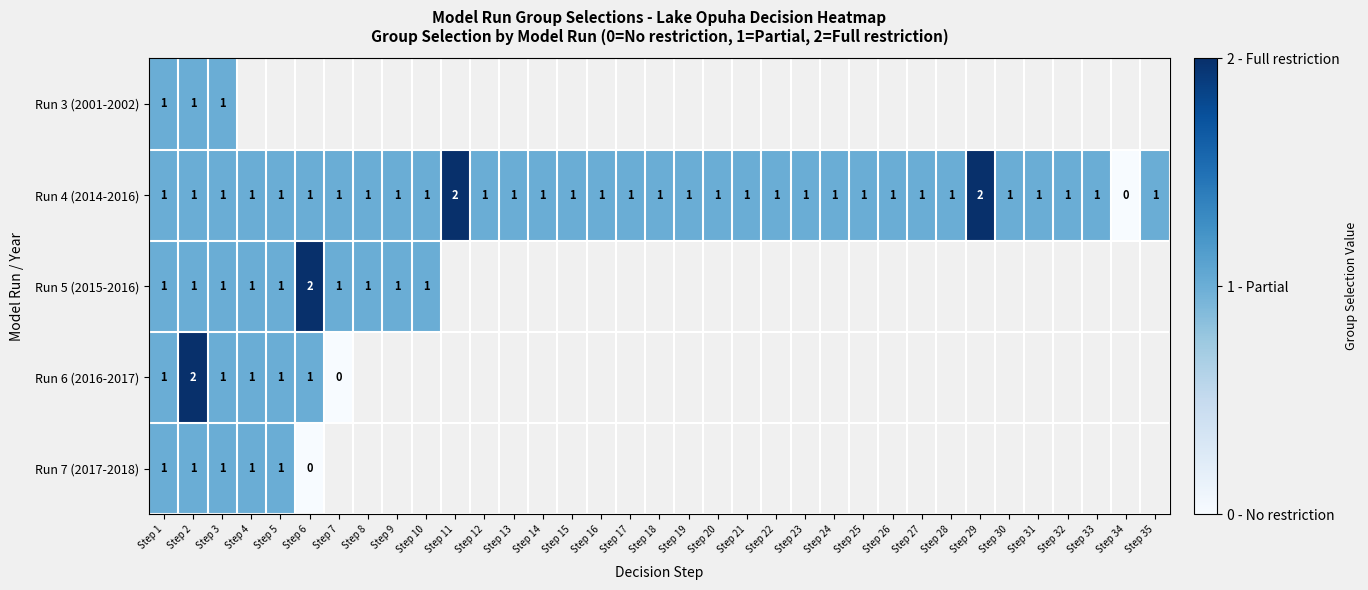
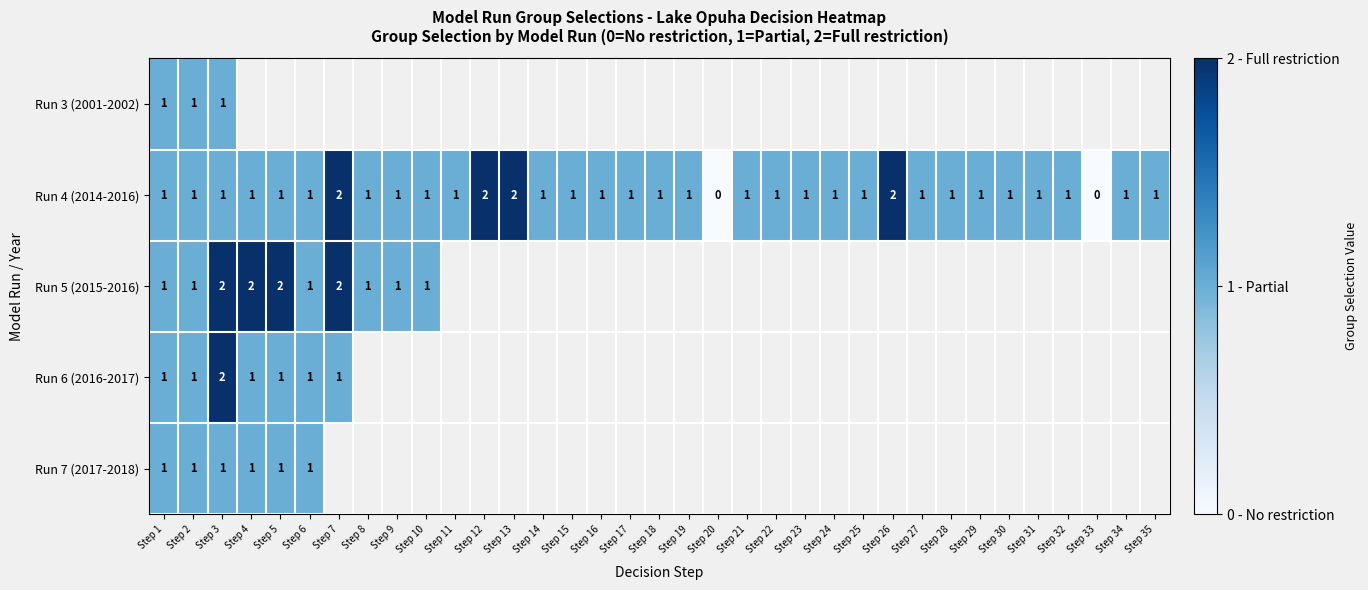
  {
    "Run 3 (2001-2002)": {
      "Step 1": 1,
      "Step 2": 1,
      "Step 3": 1
    },
    "Run 4 (2014-2016)": {
      "Step 1": 1,
      "Step 2": 1,
      "Step 3": 1,
      "Step 4": 1,
      "Step 5": 1,
      "Step 6": 1,
-     "Step 7": 1,
+     "Step 7": 2,
      "Step 8": 1,
      "Step 9": 1,
      "Step 10": 1,
-     "Step 11": 2,
-     "Step 12": 1,
-     "Step 13": 1,
+     "Step 11": 1,
+     "Step 12": 2,
+     "Step 13": 2,
      "Step 14": 1,
      "Step 15": 1,
      "Step 16": 1,
      "Step 17": 1,
      "Step 18": 1,
      "Step 19": 1,
-     "Step 20": 1,
+     "Step 20": 0,
      "Step 21": 1,
      "Step 22": 1,
      "Step 23": 1,
      "Step 24": 1,
      "Step 25": 1,
-     "Step 26": 1,
+     "Step 26": 2,
      "Step 27": 1,
      "Step 28": 1,
-     "Step 29": 2,
+     "Step 29": 1,
      "Step 30": 1,
      "Step 31": 1,
      "Step 32": 1,
-     "Step 33": 1,
-     "Step 34": 0,
+     "Step 33": 0,
+     "Step 34": 1,
      "Step 35": 1
    },
    "Run 5 (2015-2016)": {
      "Step 1": 1,
      "Step 2": 1,
-     "Step 3": 1,
-     "Step 4": 1,
-     "Step 5": 1,
-     "Step 6": 2,
-     "Step 7": 1,
+     "Step 3": 2,
+     "Step 4": 2,
+     "Step 5": 2,
+     "Step 6": 1,
+     "Step 7": 2,
      "Step 8": 1,
      "Step 9": 1,
      "Step 10": 1
    },
    "Run 6 (2016-2017)": {
      "Step 1": 1,
-     "Step 2": 2,
-     "Step 3": 1,
+     "Step 2": 1,
+     "Step 3": 2,
      "Step 4": 1,
      "Step 5": 1,
      "Step 6": 1,
-     "Step 7": 0
+     "Step 7": 1
    },
    "Run 7 (2017-2018)": {
      "Step 1": 1,
      "Step 2": 1,
      "Step 3": 1,
      "Step 4": 1,
      "Step 5": 1,
-     "Step 6": 0
+     "Step 6": 1
    }
  }
